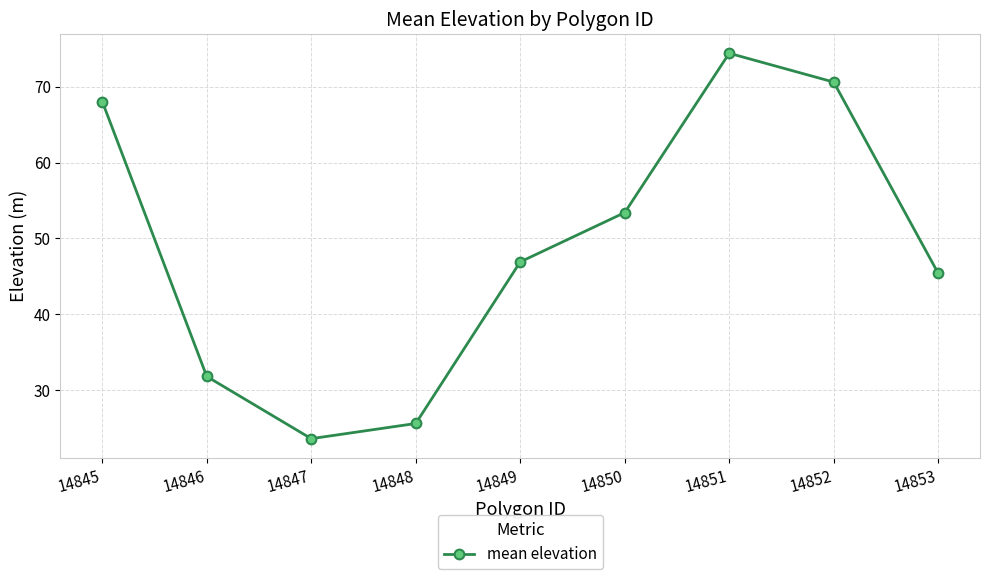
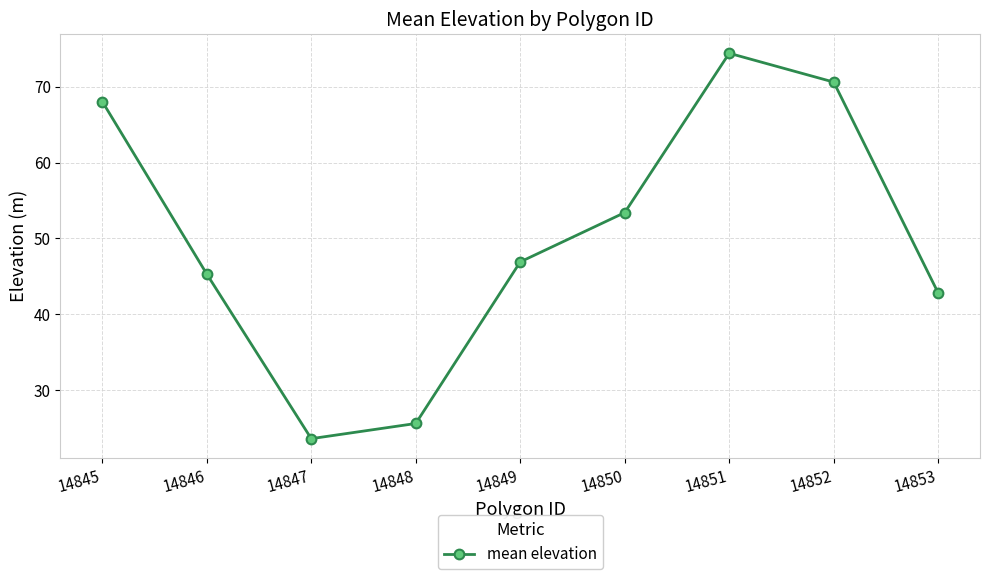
  {
    "14845": 68,
-   "14846": 32,
+   "14846": 45,
    "14847": 24,
    "14848": 26,
    "14849": 47,
    "14850": 53,
    "14851": 74,
    "14852": 71,
-   "14853": 45
+   "14853": 43
  }
